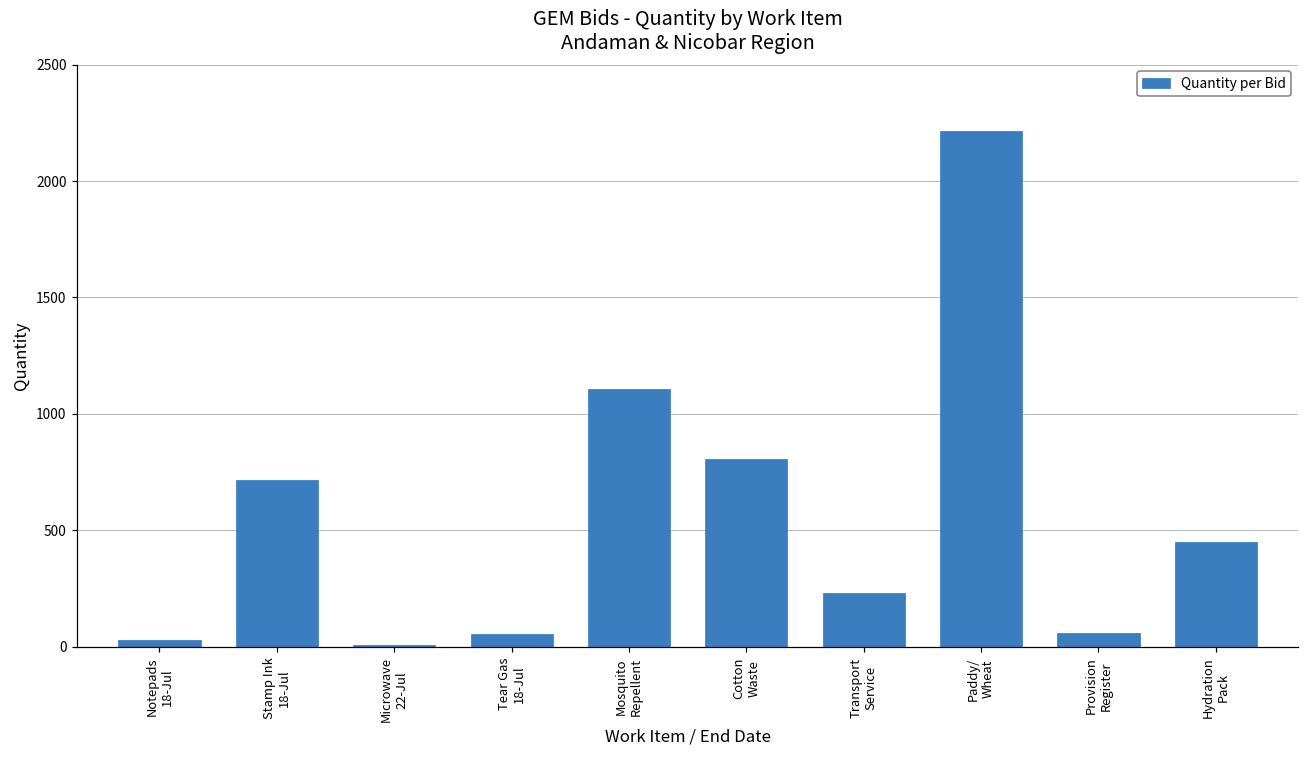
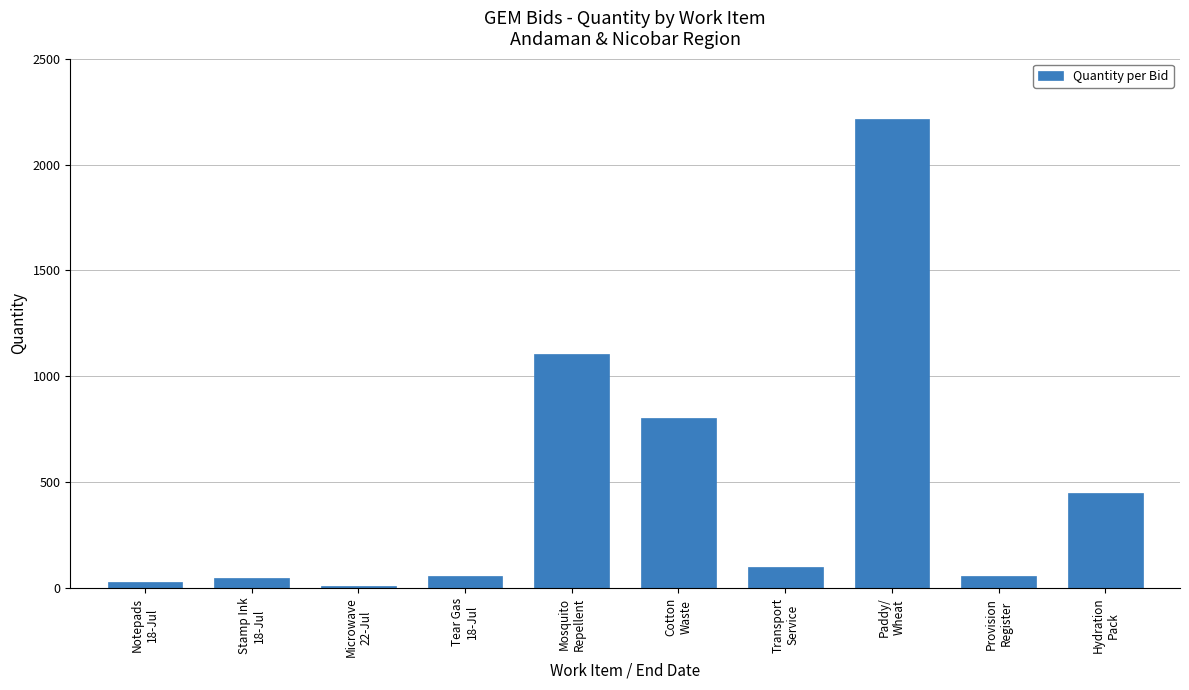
  {
    "Notepads 18-Jul": 30,
-   "Stamp Ink 18-Jul": 710,
+   "Stamp Ink 18-Jul": 50,
    "Tear Gas 18-Jul": 60,
    "Mosquito Repellent": 1110,
    "Cotton Waste": 810,
-   "Transport Service": 230,
+   "Transport Service": 100,
    "Paddy/ Wheat": 2210,
    "Provision Register": 60,
    "Hydration Pack": 450
  }
